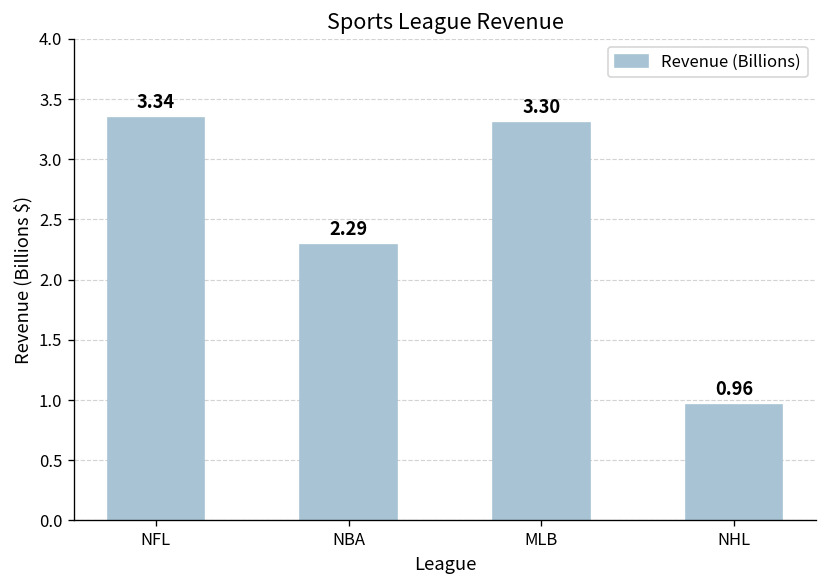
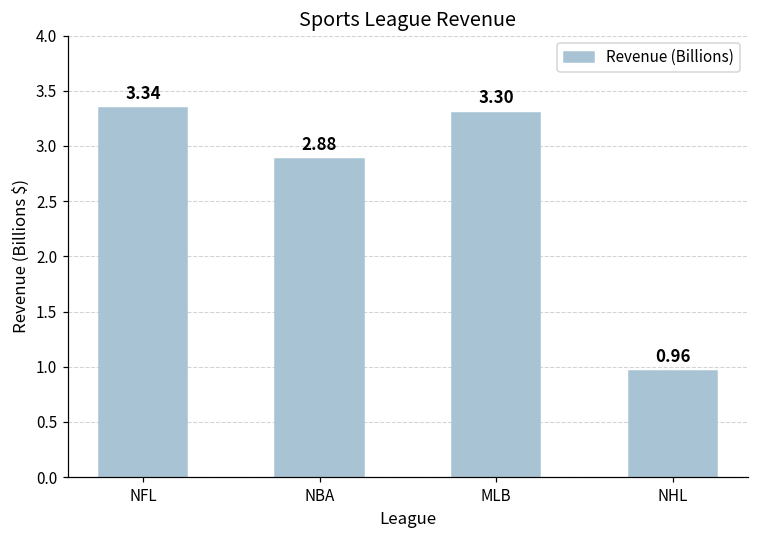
  {
    "NFL": 3.34,
-   "NBA": 2.29,
+   "NBA": 2.88,
    "MLB": 3.30,
    "NHL": 0.96
  }
